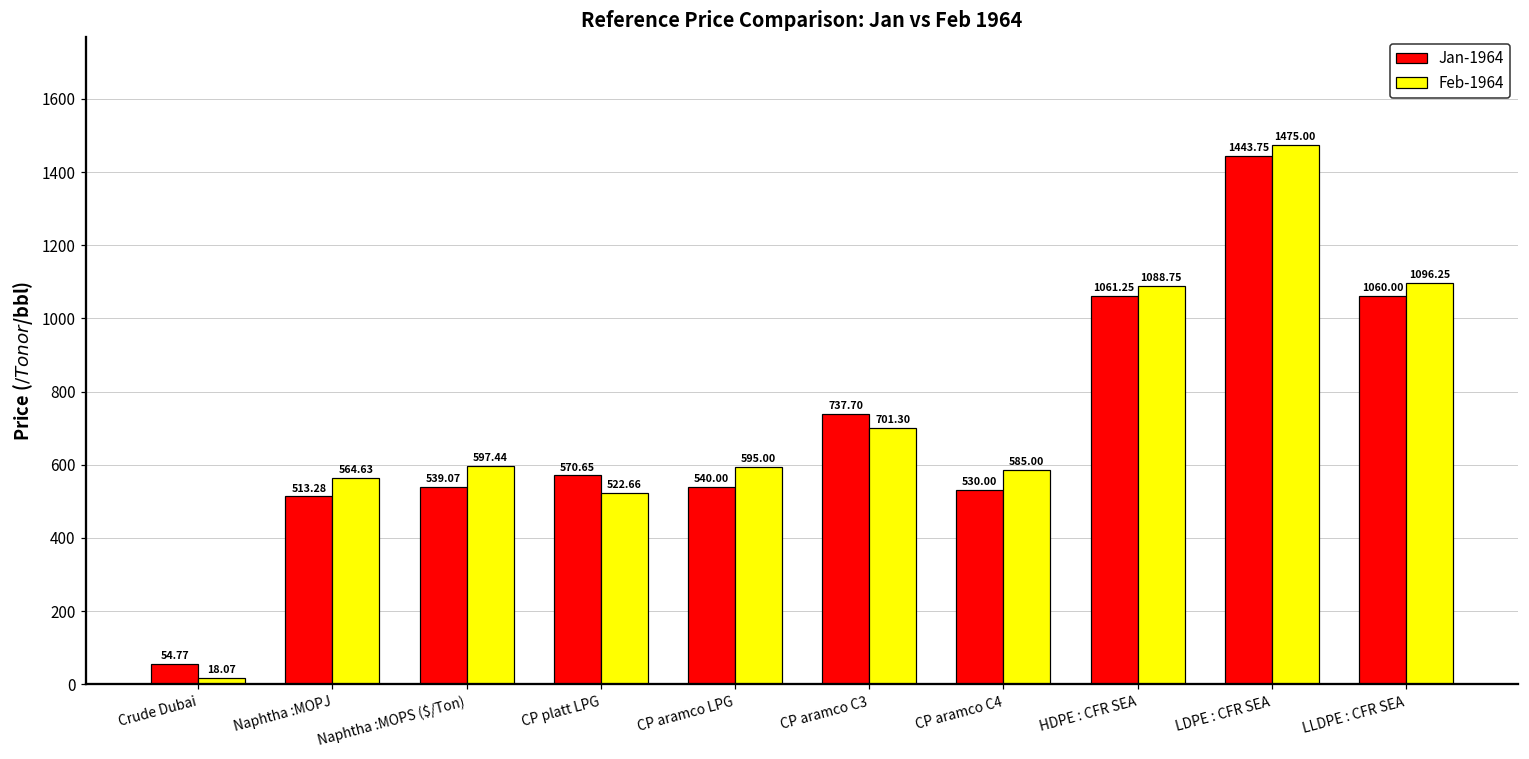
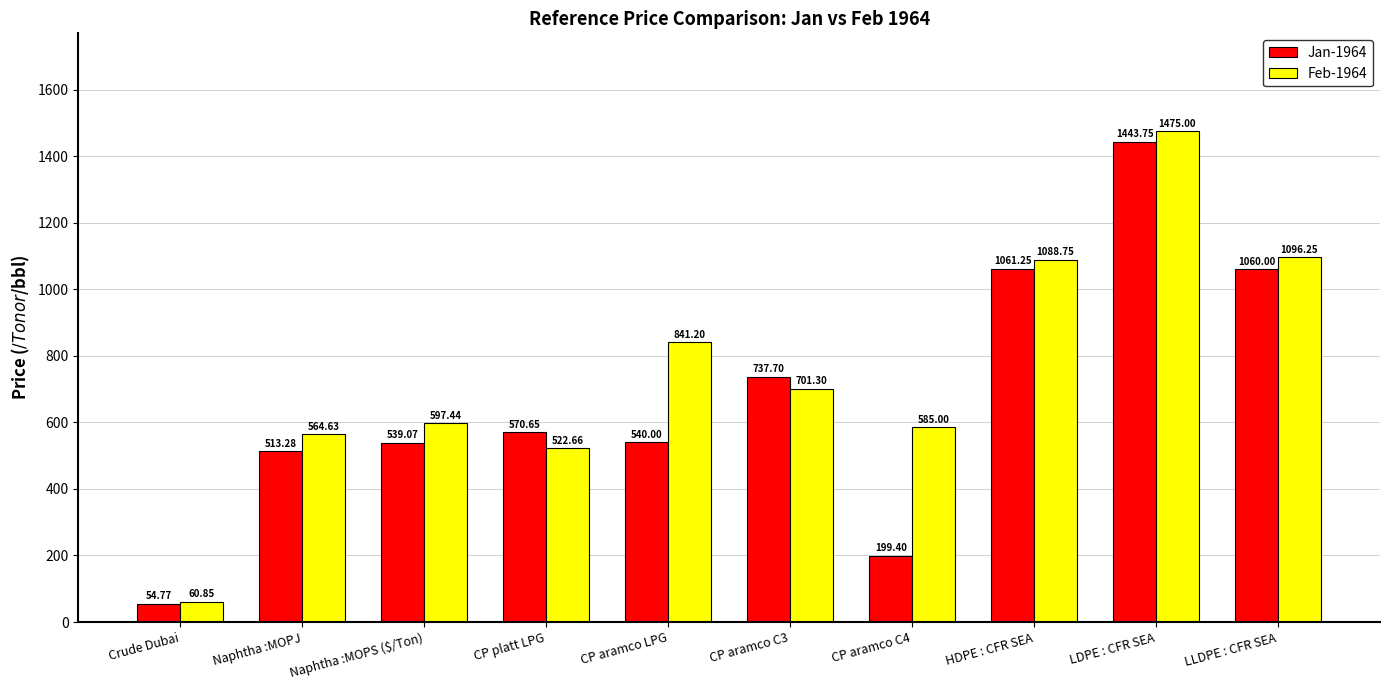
  {
    "Jan-1964": {
      "Crude Dubai": 54.77,
      "Naphtha :MOPJ": 513.28,
      "Naphtha :MOPS ($/Ton)": 539.07,
      "CP platt LPG": 570.65,
      "CP aramco LPG": 540.00,
      "CP aramco C3": 737.70,
-     "CP aramco C4": 530.00,
+     "CP aramco C4": 199.40,
      "HDPE : CFR SEA": 1061.25,
      "LDPE : CFR SEA": 1443.75,
      "LLDPE : CFR SEA": 1060.00
    },
    "Feb-1964": {
-     "Crude Dubai": 18.07,
+     "Crude Dubai": 60.85,
      "Naphtha :MOPJ": 564.63,
      "Naphtha :MOPS ($/Ton)": 597.44,
      "CP platt LPG": 522.66,
-     "CP aramco LPG": 595.00,
+     "CP aramco LPG": 841.20,
      "CP aramco C3": 701.30,
      "CP aramco C4": 585.00,
      "HDPE : CFR SEA": 1088.75,
      "LDPE : CFR SEA": 1475.00,
      "LLDPE : CFR SEA": 1096.25
    }
  }
